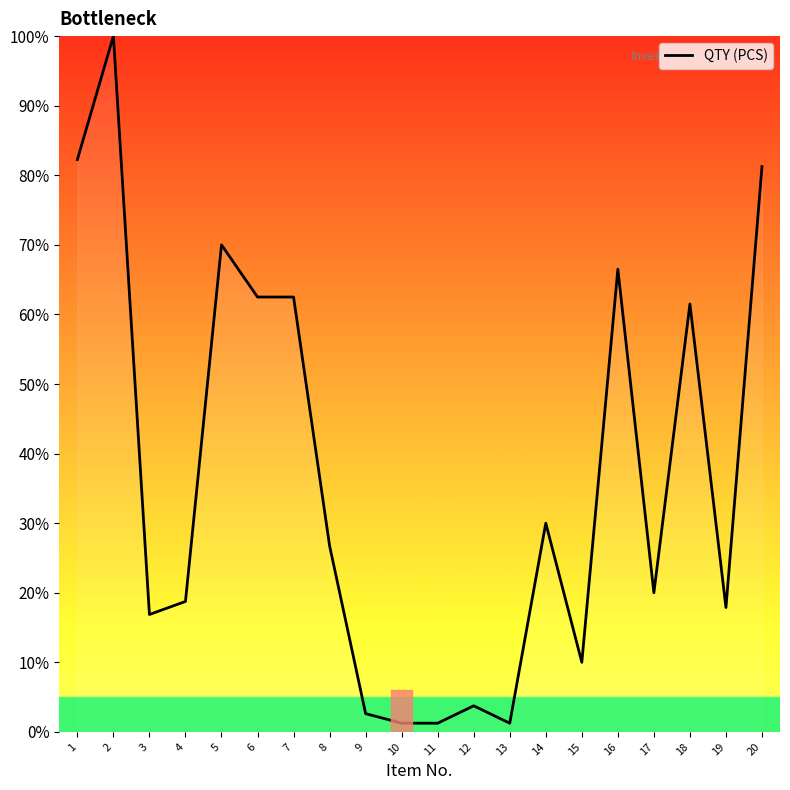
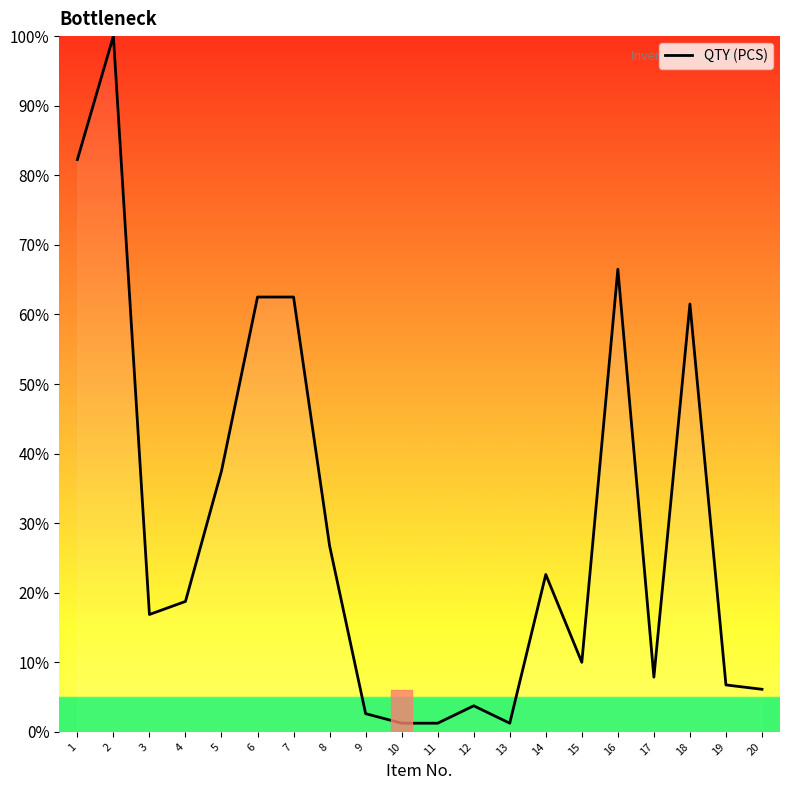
  {
    "1": "82%",
    "2": "100%",
    "3": "17%",
    "4": "19%",
-   "5": "70%",
+   "5": "38%",
    "6": "63%",
    "7": "63%",
    "8": "27%",
-   "14": "30%",
+   "14": "23%",
    "15": "10%",
    "16": "67%",
-   "17": "20%",
+   "17": "8%",
    "18": "62%",
-   "19": "18%",
-   "20": "81%"
+   "19": "7%",
+   "20": "6%"
  }
